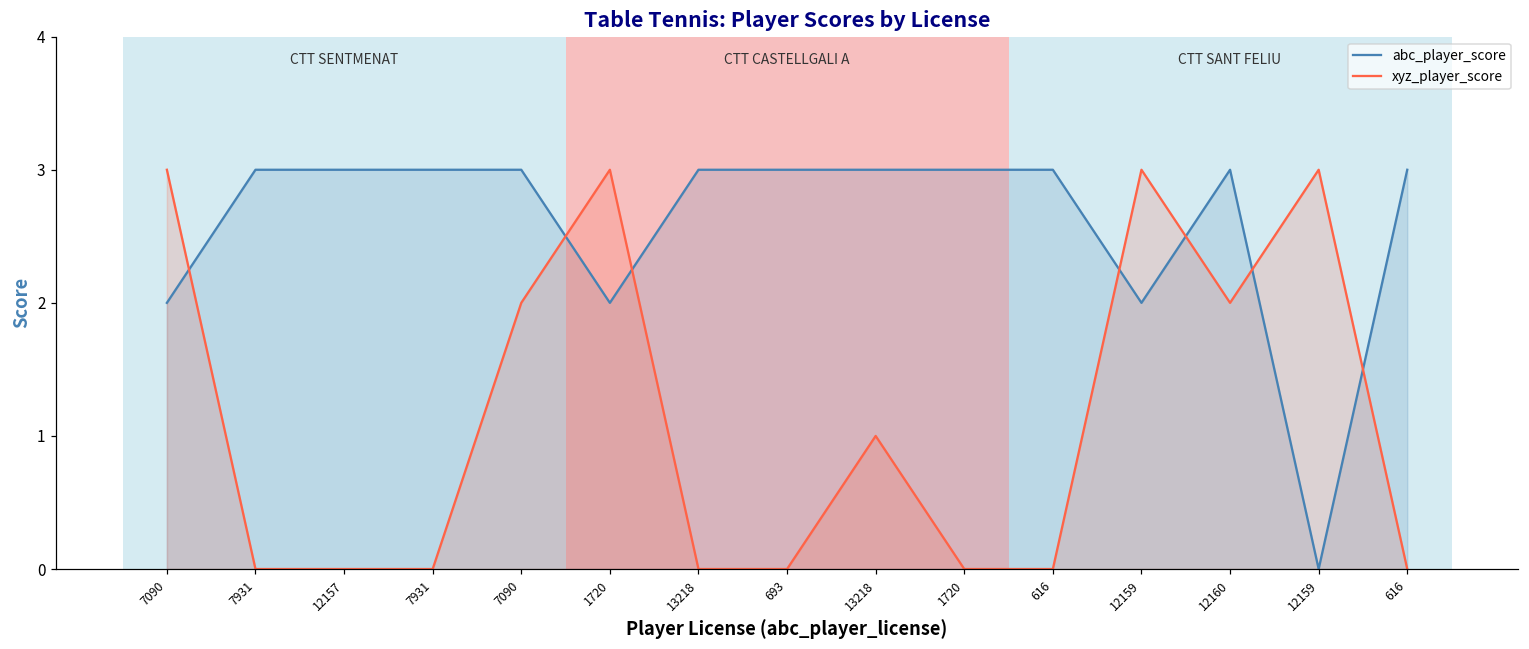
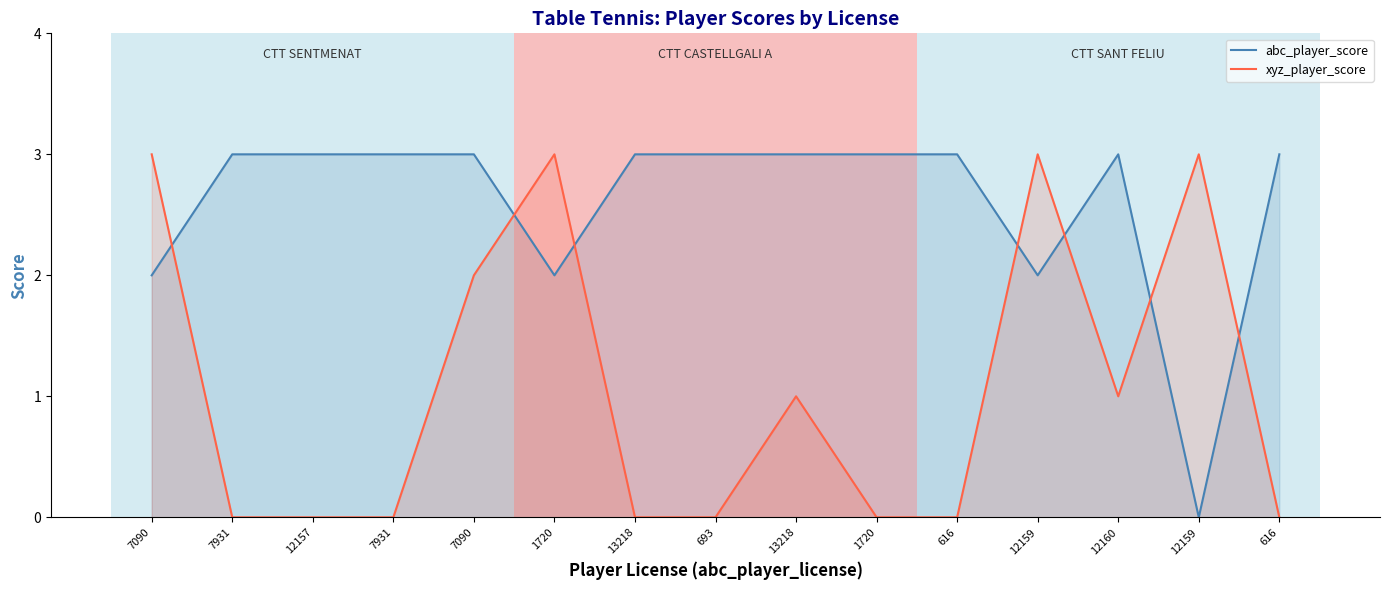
  {
    "abc_player_score": {
      "12157": 3,
      "693": 3,
      "12160": 3
    },
    "xyz_player_score": {
      "12157": 0,
      "693": 0,
-     "12160": 2
+     "12160": 1
    }
  }
